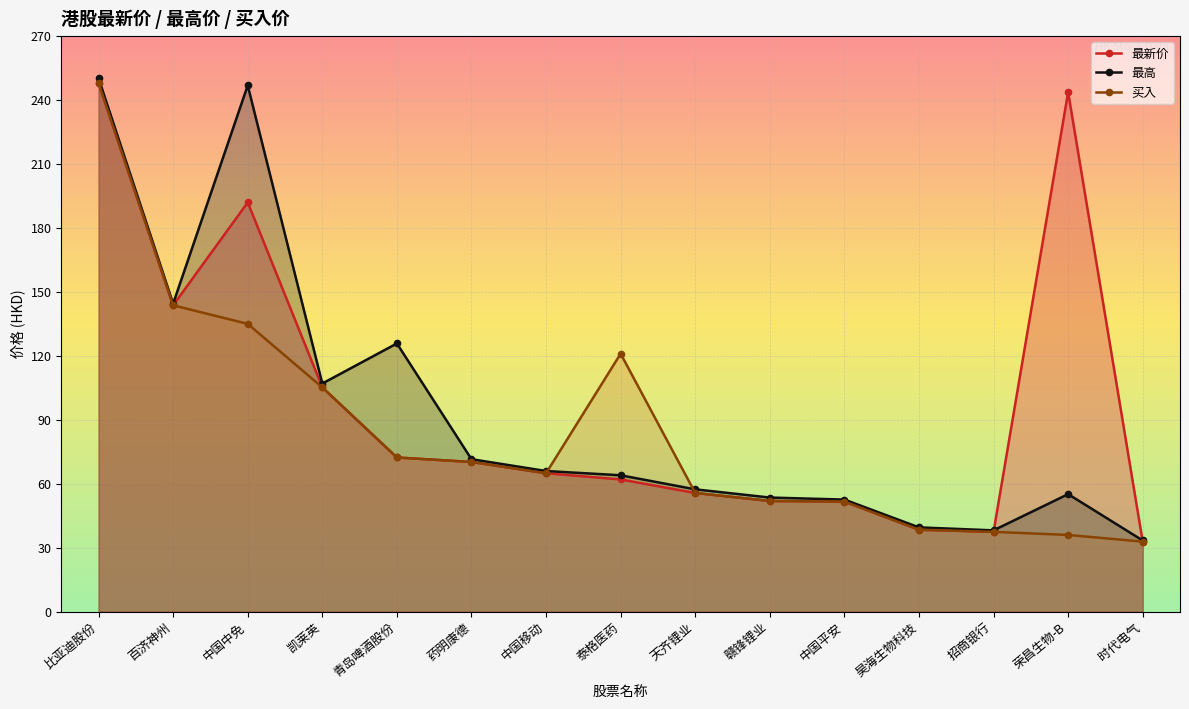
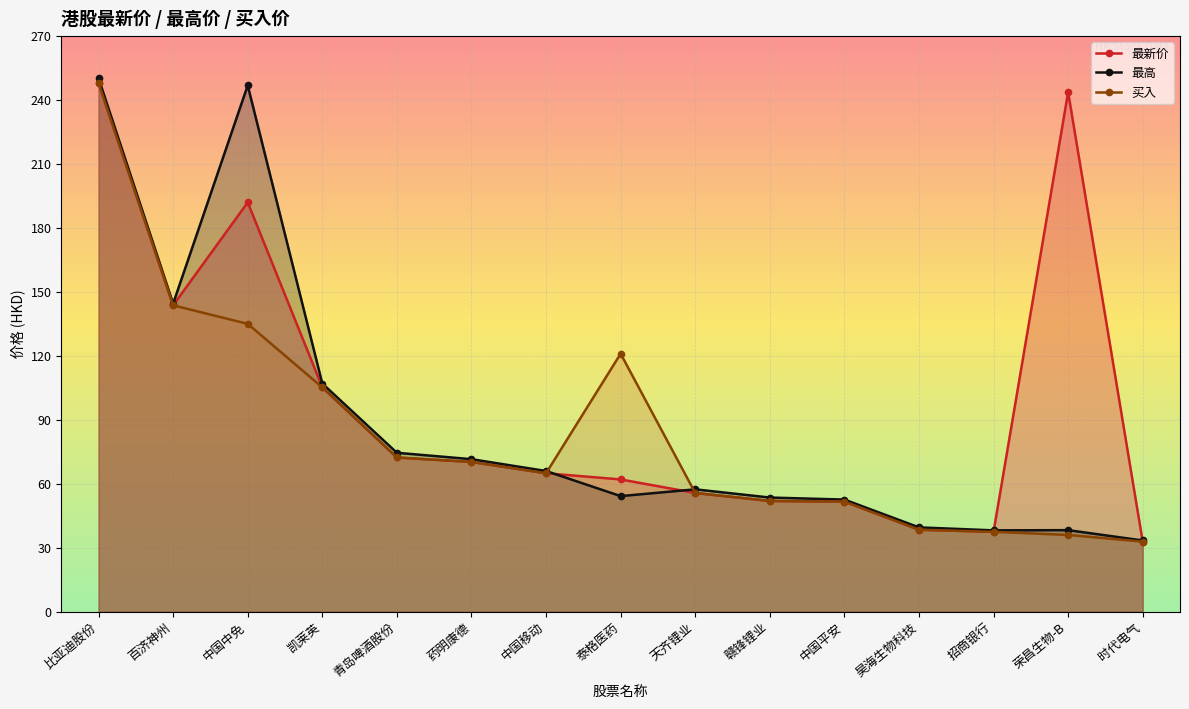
  {
    "最新价": {
      "中国中免": 192,
      "泰格医药": 62,
      "荣昌生物-B": 244
    },
    "最高": {
      "比亚迪股份": 250,
      "中国中免": 247,
      "凯莱英": 107,
-     "青岛啤酒股份": 126,
+     "青岛啤酒股份": 75,
      "药明康德": 72,
-     "泰格医药": 64,
+     "泰格医药": 54,
      "天齐锂业": 57,
      "赣锋锂业": 54,
-     "荣昌生物-B": 55
+     "荣昌生物-B": 38
    },
    "买入": {
      "中国中免": 135,
      "泰格医药": 121,
      "荣昌生物-B": 36
    }
  }
